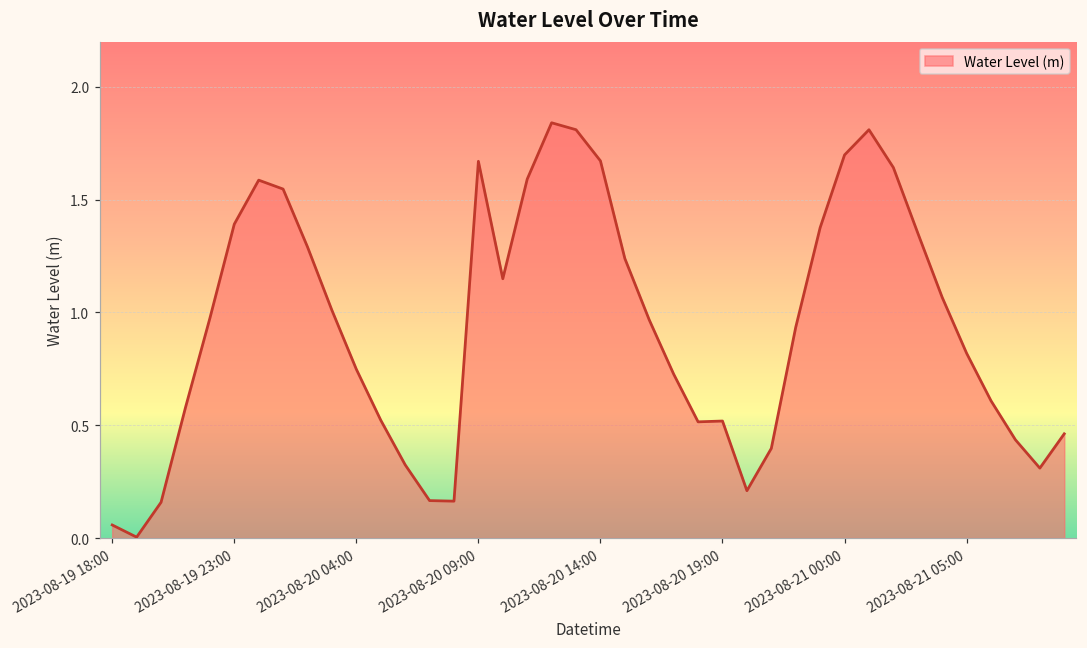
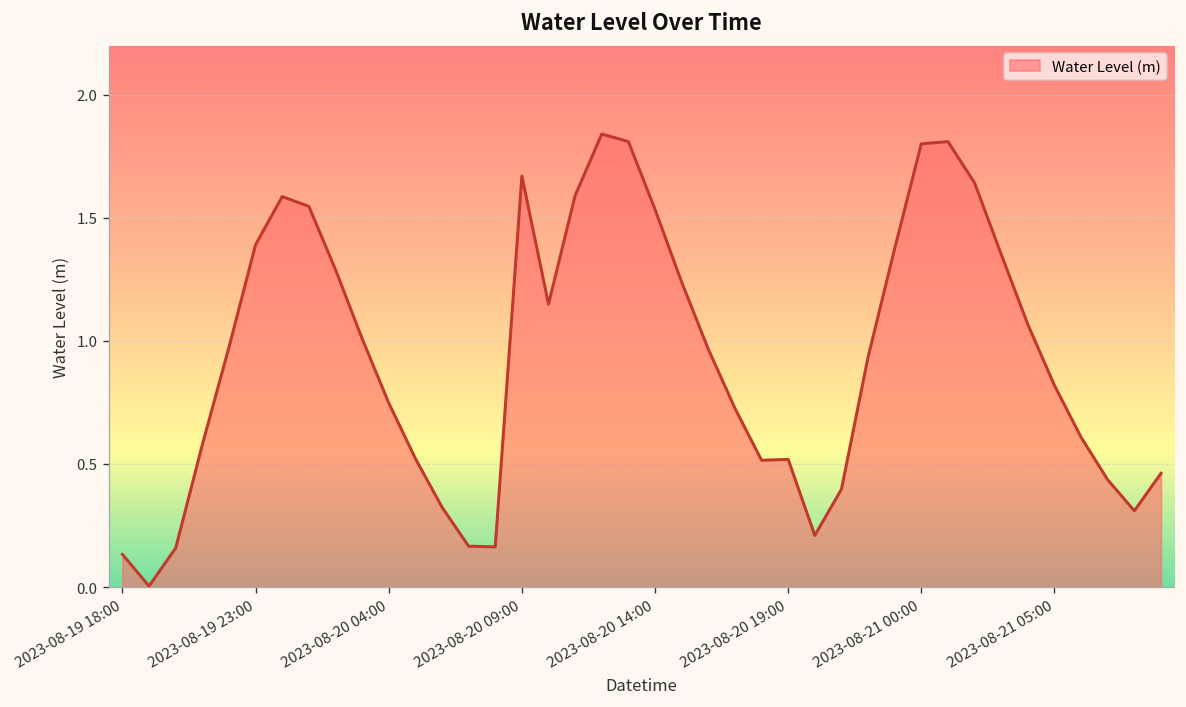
  {
-   "2023-08-19 18:00": 0.06,
+   "2023-08-19 18:00": 0.13,
    "2023-08-19 23:00": 1.39,
    "2023-08-20 04:00": 0.75,
    "2023-08-20 09:00": 1.67,
-   "2023-08-20 14:00": 1.67,
+   "2023-08-20 14:00": 1.53,
    "2023-08-20 19:00": 0.52,
-   "2023-08-21 00:00": 1.70,
+   "2023-08-21 00:00": 1.80,
    "2023-08-21 05:00": 0.82
  }
